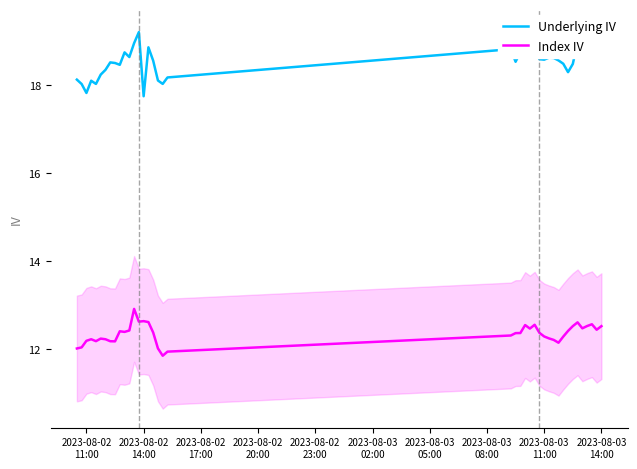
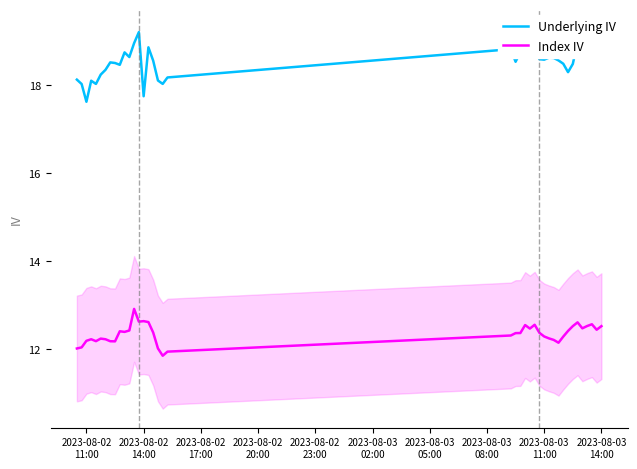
  {
    "Underlying IV": {
-     "2023-08-02 11:00": 17.8,
+     "2023-08-02 11:00": 17.6,
      "2023-08-02 14:00": 17.7,
      "2023-08-03 11:00": 18.6
    }
  }
